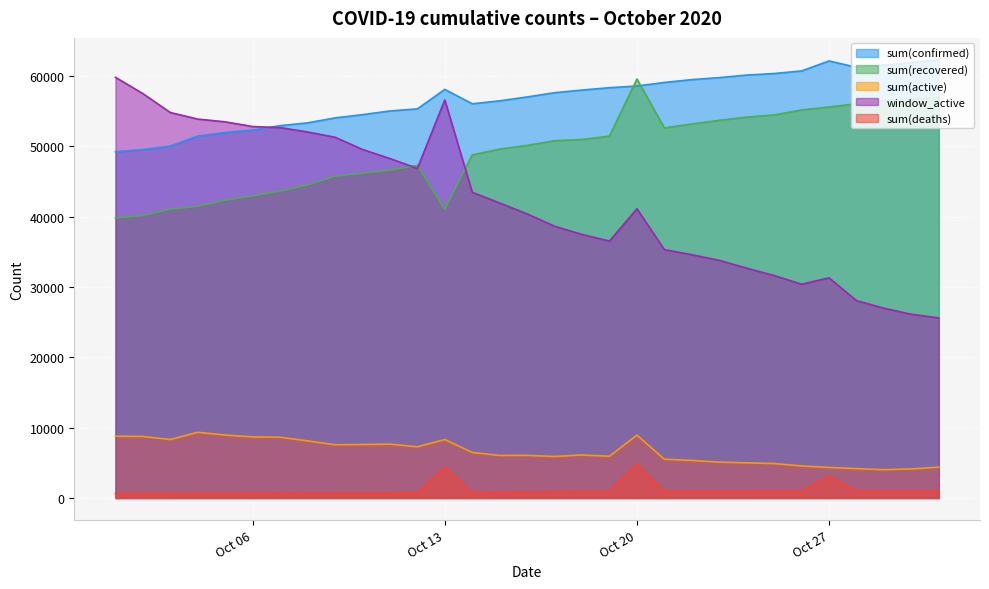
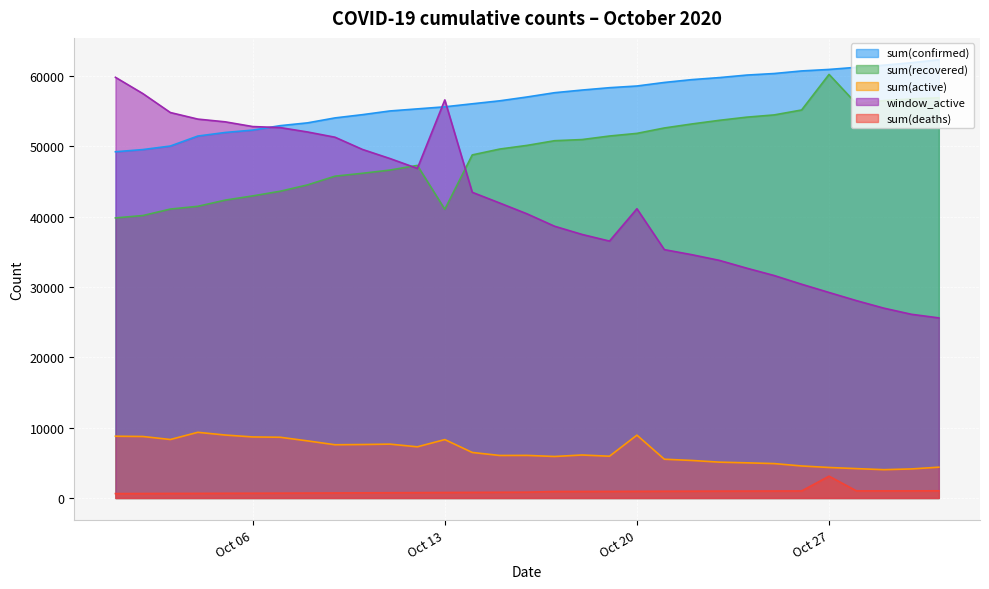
  {
    "sum(confirmed)": {
      "Oct 06": 52000,
-     "Oct 13": 58000,
+     "Oct 13": 56000,
      "Oct 20": 59000,
-     "Oct 27": 62000
+     "Oct 27": 61000
    },
    "sum(recovered)": {
      "Oct 06": 43000,
      "Oct 13": 41000,
-     "Oct 20": 60000,
-     "Oct 27": 56000
+     "Oct 20": 52000,
+     "Oct 27": 60000
    },
    "sum(active)": {
      "Oct 06": 9000,
      "Oct 13": 8000,
      "Oct 20": 9000,
      "Oct 27": 4000
    },
    "window_active": {
      "Oct 06": 53000,
      "Oct 13": 57000,
      "Oct 20": 41000,
-     "Oct 27": 31000
+     "Oct 27": 29000
    },
    "sum(deaths)": {
      "Oct 06": 1000,
-     "Oct 13": 4000,
-     "Oct 20": 5000,
+     "Oct 13": 1000,
+     "Oct 20": 1000,
      "Oct 27": 3000
    }
  }
